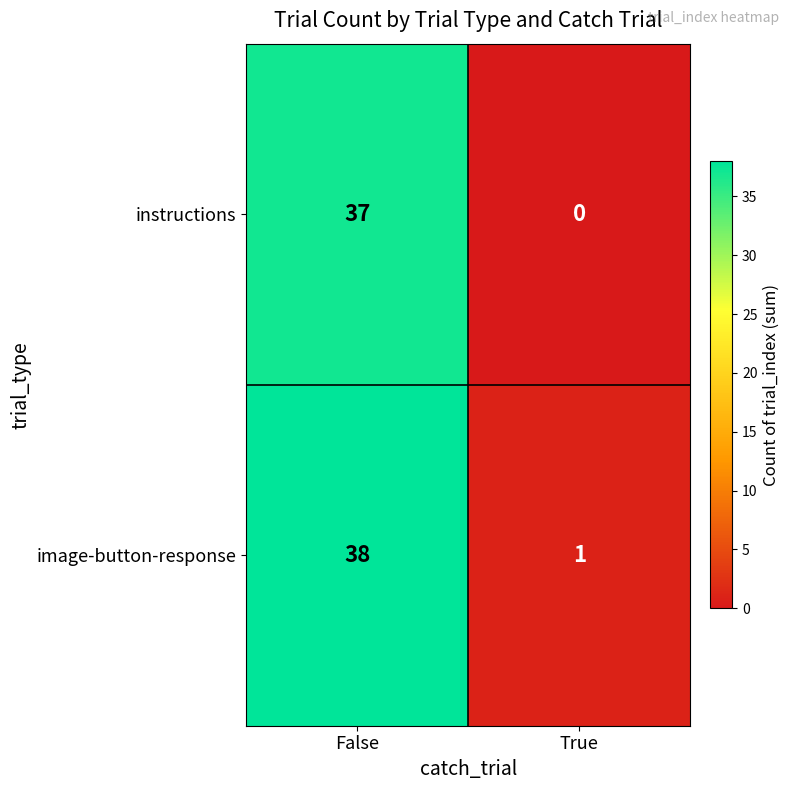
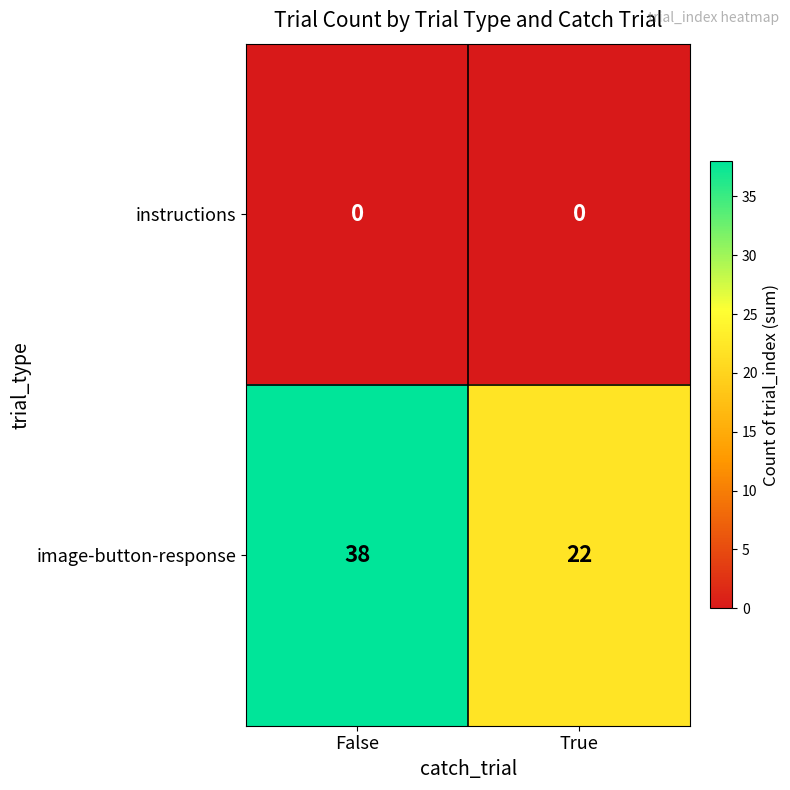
  {
    "instructions": {
-     "False": 37,
+     "False": 0,
      "True": 0
    },
    "image-button-response": {
      "False": 38,
-     "True": 1
+     "True": 22
    }
  }
